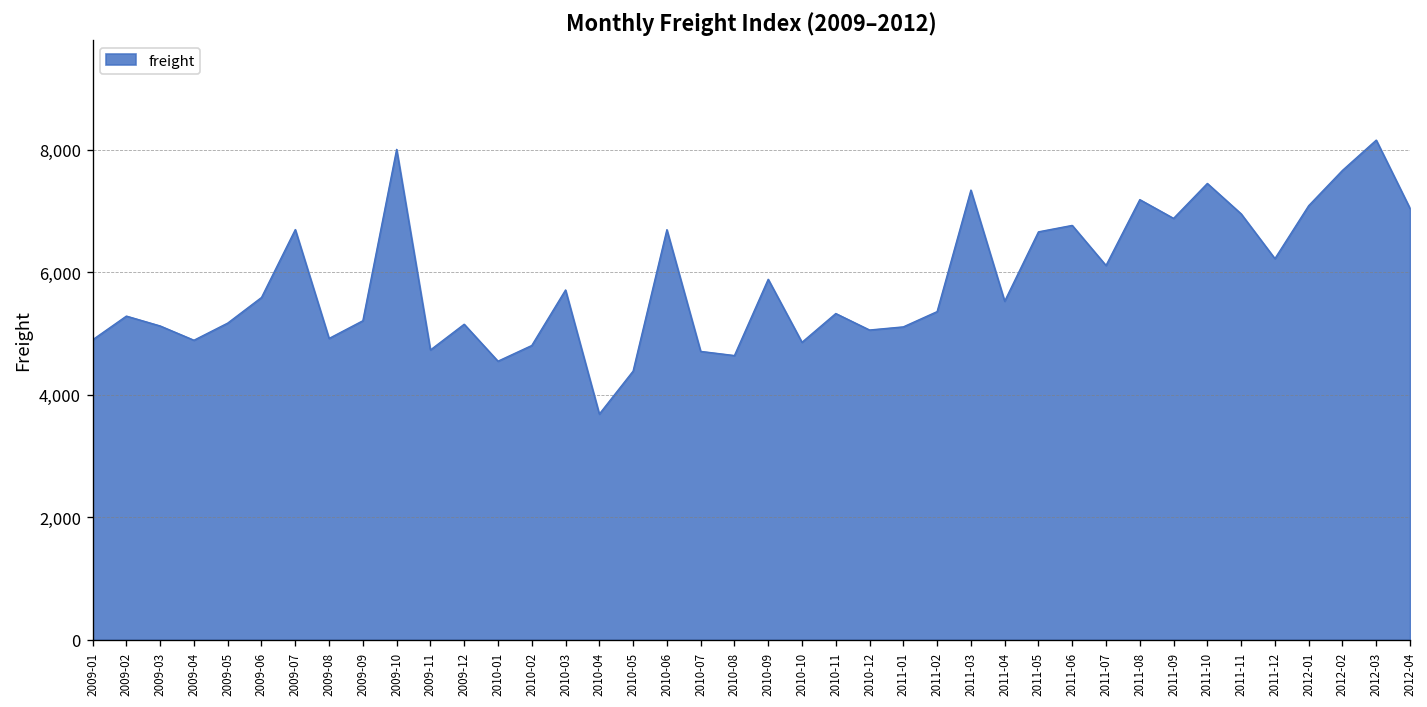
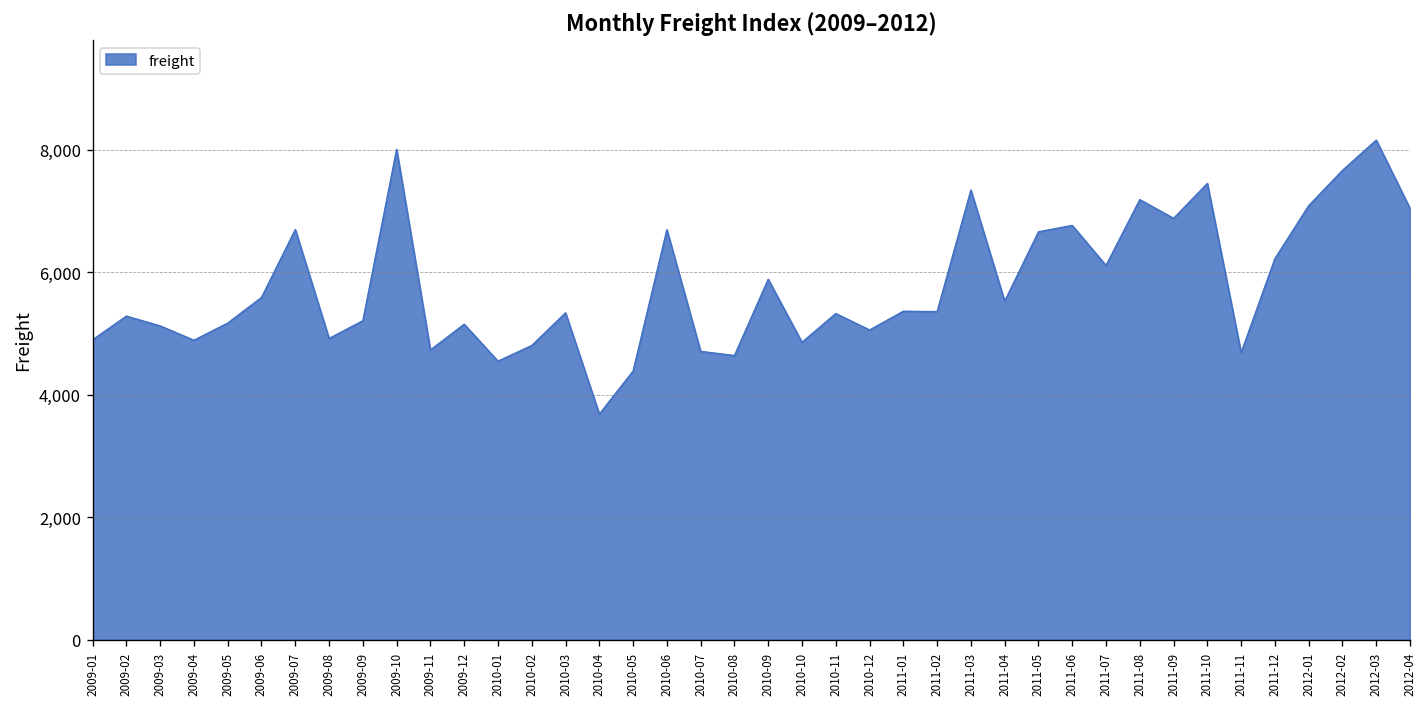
  {
    "2009-01": "4,900",
    "2009-02": "5,300",
    "2009-03": "5,100",
    "2009-04": "4,900",
    "2009-05": "5,200",
    "2009-06": "5,600",
    "2009-07": "6,700",
    "2009-08": "4,900",
    "2009-09": "5,200",
    "2009-10": "8,000",
    "2009-11": "4,700",
    "2009-12": "5,200",
    "2010-01": "4,500",
    "2010-02": "4,800",
-   "2010-03": "5,700",
+   "2010-03": "5,300",
    "2010-04": "3,700",
    "2010-05": "4,400",
    "2010-06": "6,700",
    "2010-07": "4,700",
    "2010-08": "4,600",
    "2010-09": "5,900",
    "2010-10": "4,900",
    "2010-11": "5,300",
    "2010-12": "5,100",
-   "2011-01": "5,100",
+   "2011-01": "5,400",
    "2011-02": "5,400",
    "2011-03": "7,300",
    "2011-04": "5,500",
    "2011-05": "6,700",
    "2011-06": "6,800",
    "2011-07": "6,100",
    "2011-08": "7,200",
    "2011-09": "6,900",
    "2011-10": "7,400",
-   "2011-11": "7,000",
+   "2011-11": "4,700",
    "2011-12": "6,200",
    "2012-01": "7,100",
    "2012-02": "7,700",
    "2012-03": "8,200",
    "2012-04": "7,000"
  }
